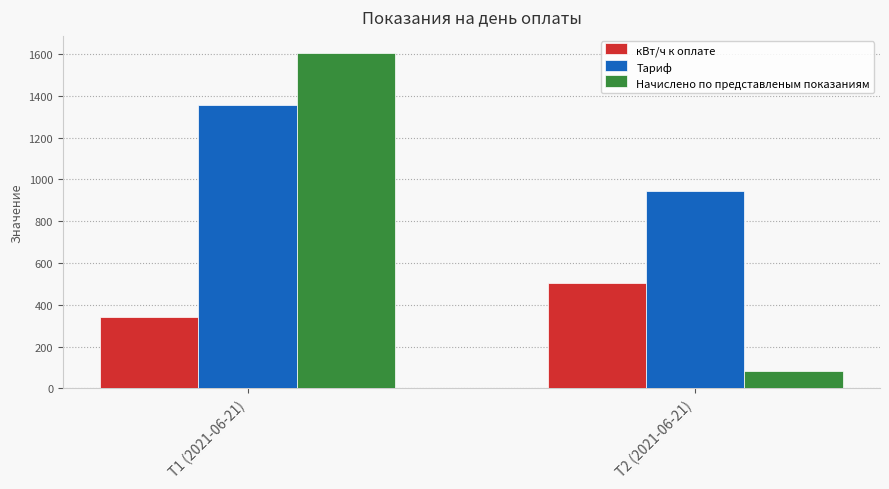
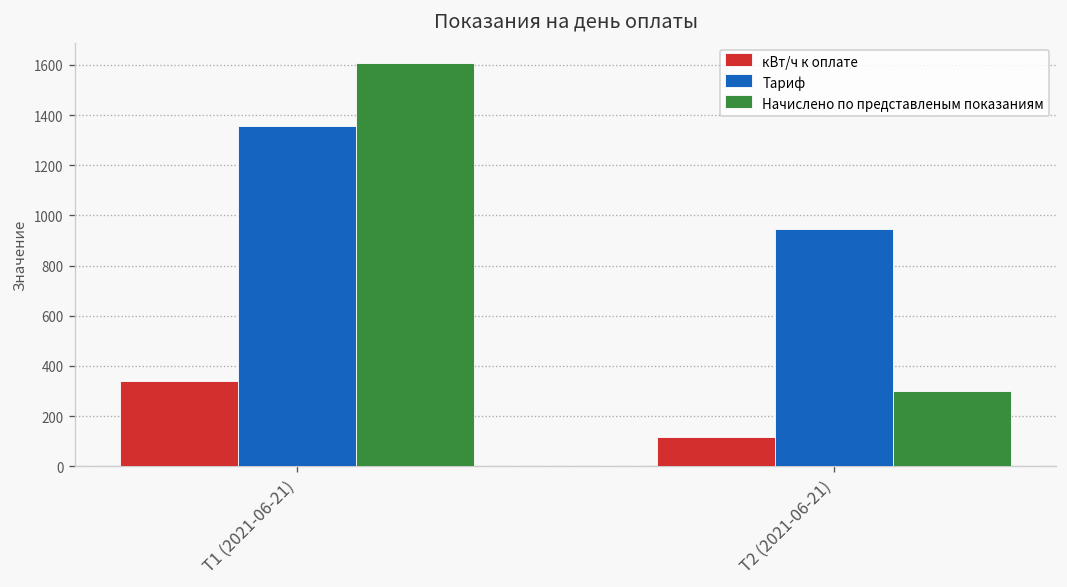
  {
    "кВт/ч к оплате": {
      "Т1 (2021-06-21)": 340,
-     "Т2 (2021-06-21)": 500
+     "Т2 (2021-06-21)": 120
    },
    "Тариф": {
      "Т1 (2021-06-21)": 1350,
      "Т2 (2021-06-21)": 950
    },
    "Начислено по представленым показаниям": {
      "Т1 (2021-06-21)": 1610,
-     "Т2 (2021-06-21)": 80
+     "Т2 (2021-06-21)": 300
    }
  }
